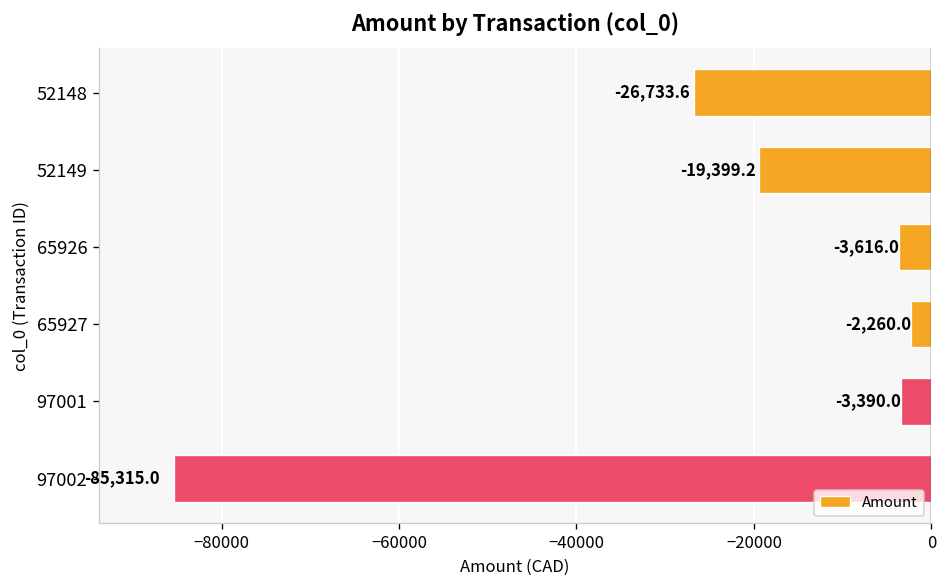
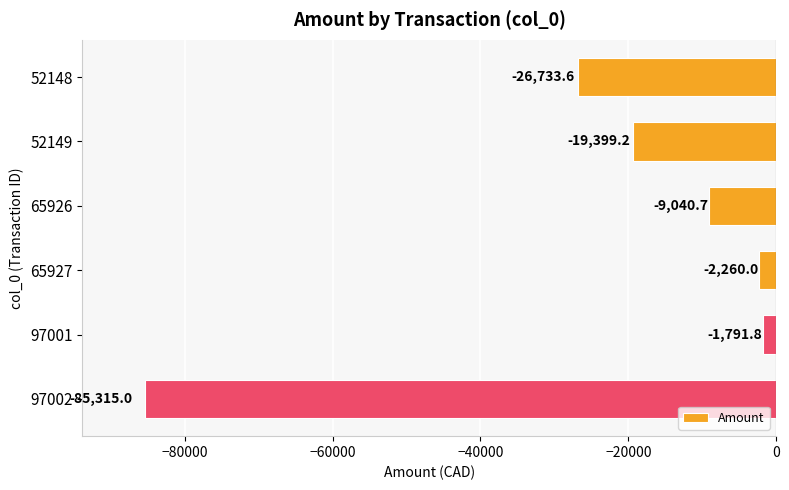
  {
    "52148": "-26,733.6",
    "52149": "-19,399.2",
-   "65926": "-3,616.0",
+   "65926": "-9,040.7",
    "65927": "-2,260.0",
-   "97001": "-3,390.0",
+   "97001": "-1,791.8",
    "97002": "-85,315.0"
  }
